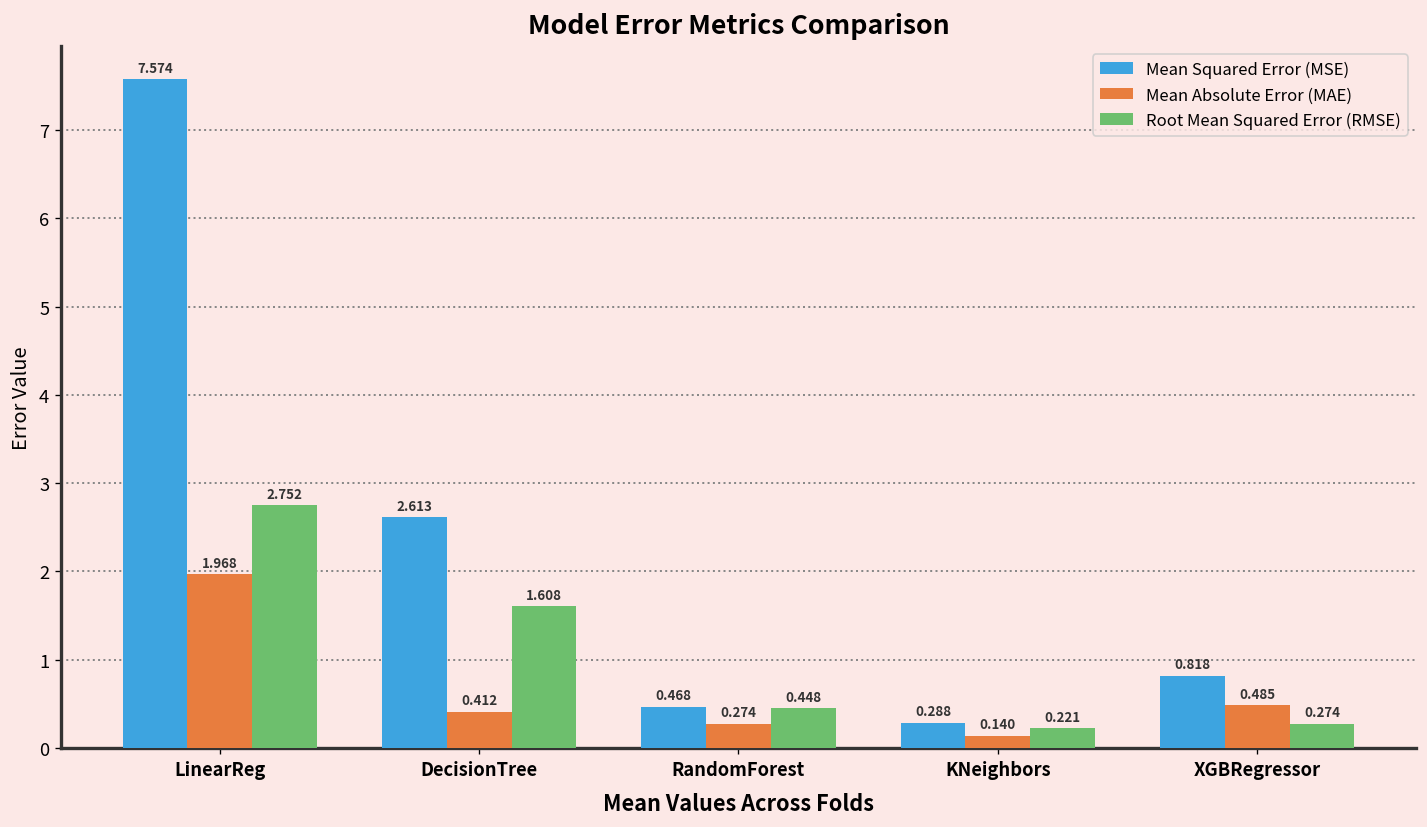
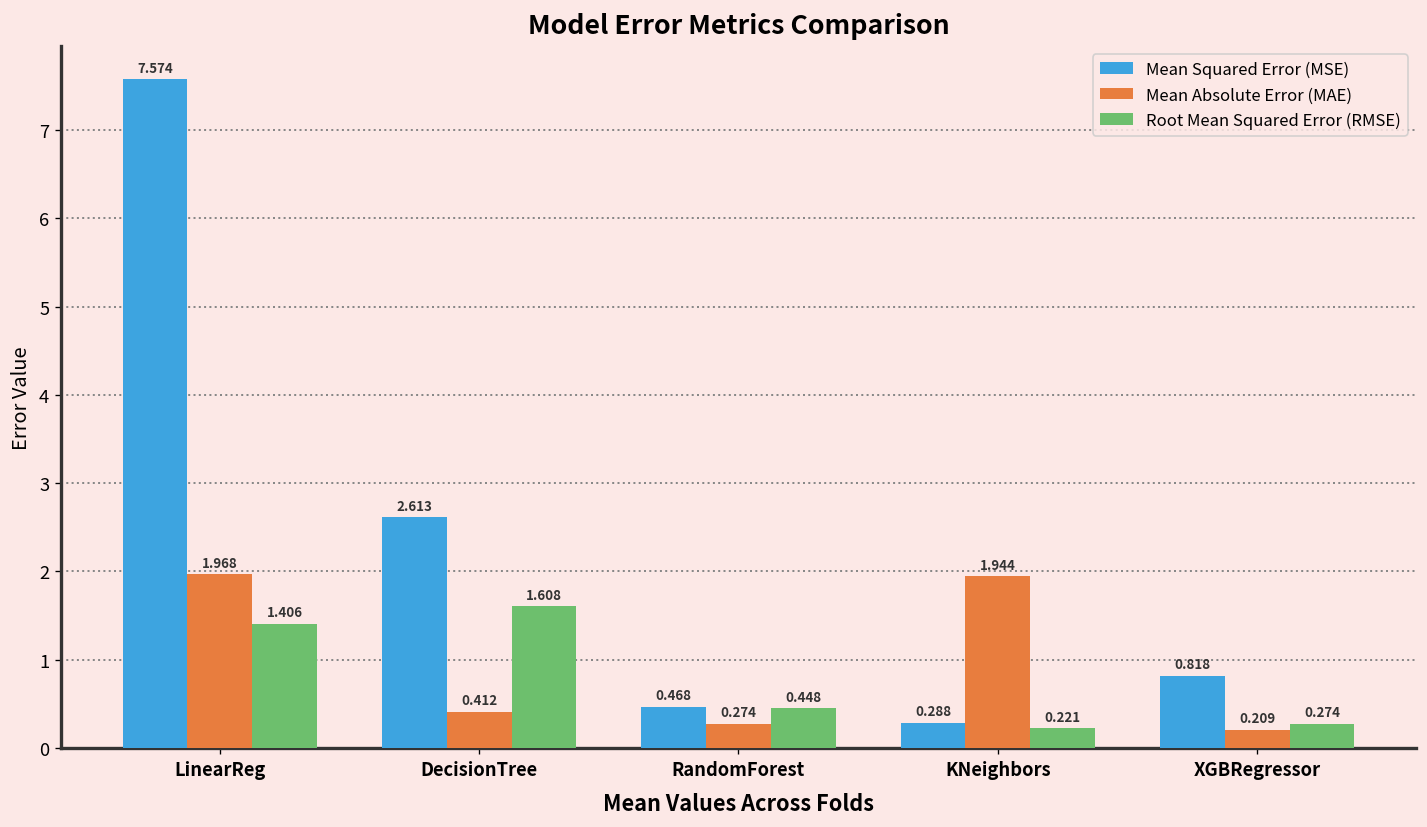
  {
    "Mean Squared Error (MSE)": {
      "LinearReg": 7.574,
      "DecisionTree": 2.613,
      "RandomForest": 0.468,
      "KNeighbors": 0.288,
      "XGBRegressor": 0.818
    },
    "Mean Absolute Error (MAE)": {
      "LinearReg": 1.968,
      "DecisionTree": 0.412,
      "RandomForest": 0.274,
-     "KNeighbors": 0.140,
-     "XGBRegressor": 0.485
+     "KNeighbors": 1.944,
+     "XGBRegressor": 0.209
    },
    "Root Mean Squared Error (RMSE)": {
-     "LinearReg": 2.752,
+     "LinearReg": 1.406,
      "DecisionTree": 1.608,
      "RandomForest": 0.448,
      "KNeighbors": 0.221,
      "XGBRegressor": 0.274
    }
  }
